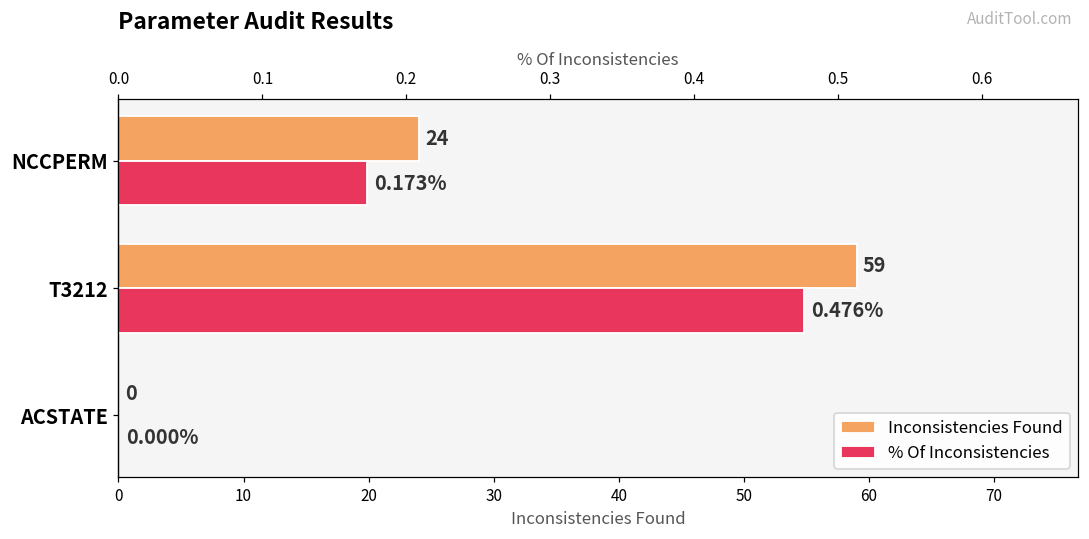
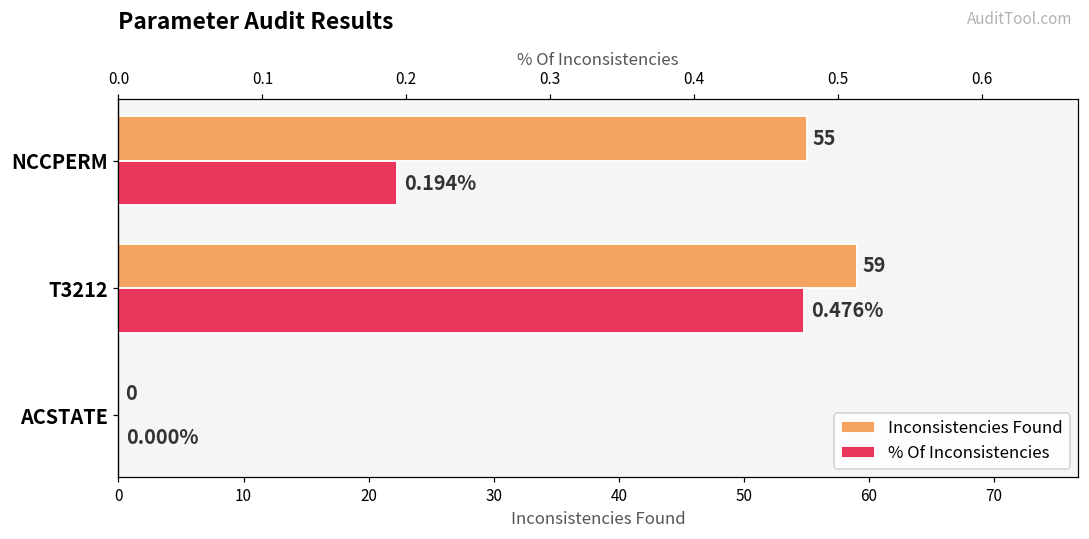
  {
    "Inconsistencies Found": {
-     "NCCPERM": "24",
+     "NCCPERM": "55",
      "T3212": "59",
      "ACSTATE": "0"
    },
    "% Of Inconsistencies": {
-     "NCCPERM": "0.173%",
+     "NCCPERM": "0.194%",
      "T3212": "0.476%",
      "ACSTATE": "0.000%"
    }
  }
